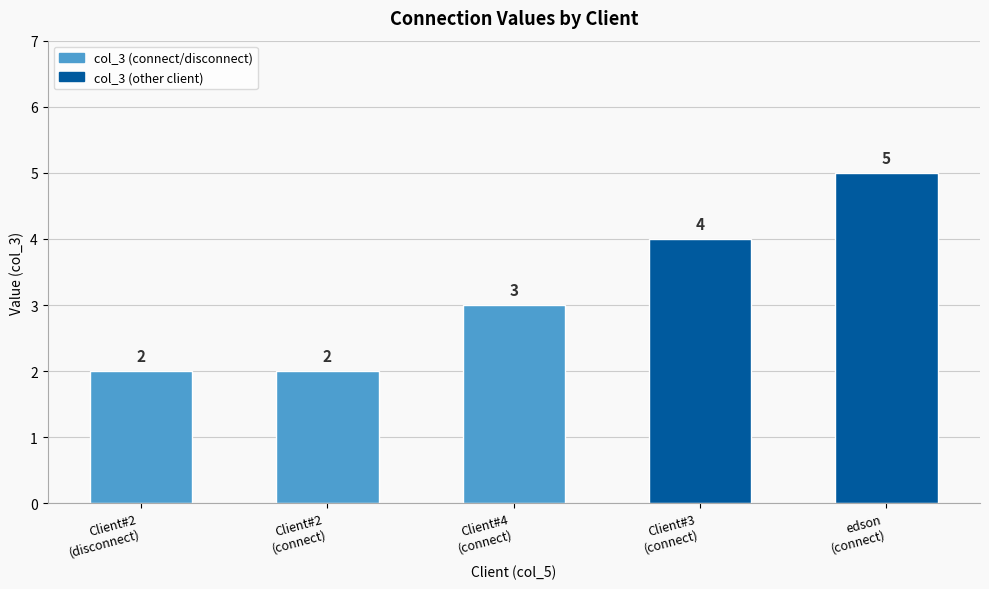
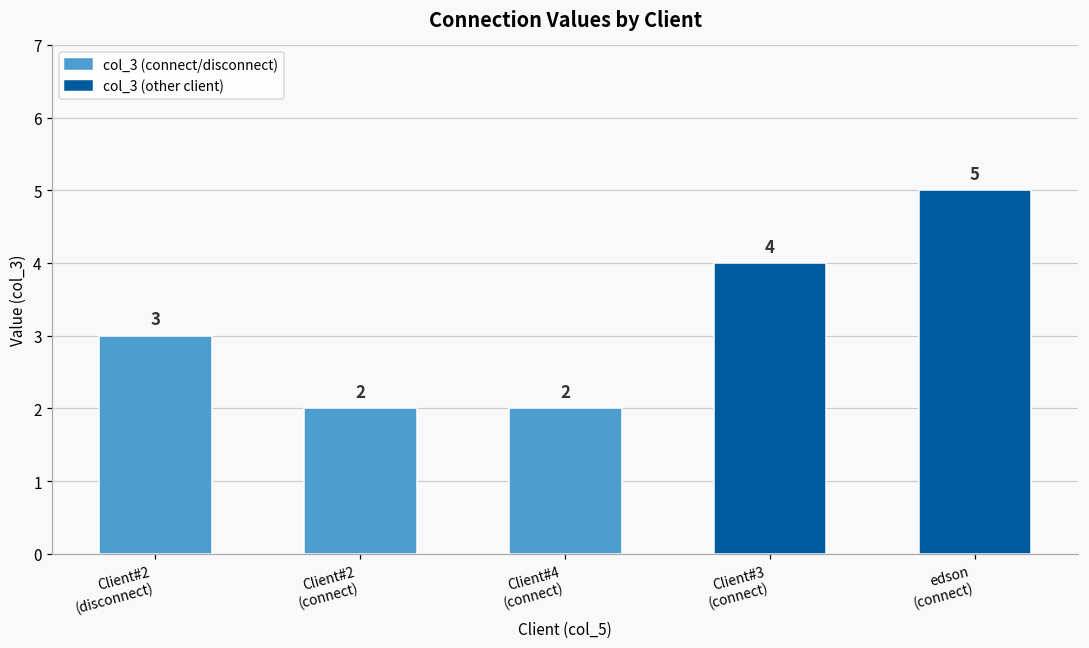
  {
-   "Client#2 (disconnect)": 2,
+   "Client#2 (disconnect)": 3,
    "Client#2 (connect)": 2,
-   "Client#4 (connect)": 3,
+   "Client#4 (connect)": 2,
    "Client#3 (connect)": 4,
    "edson (connect)": 5
  }
